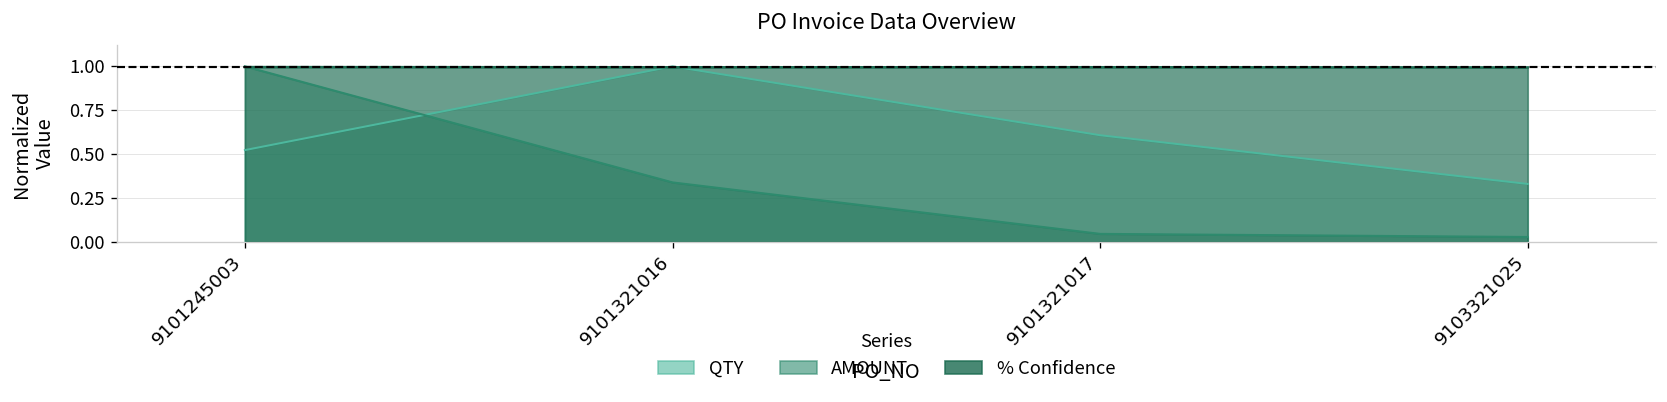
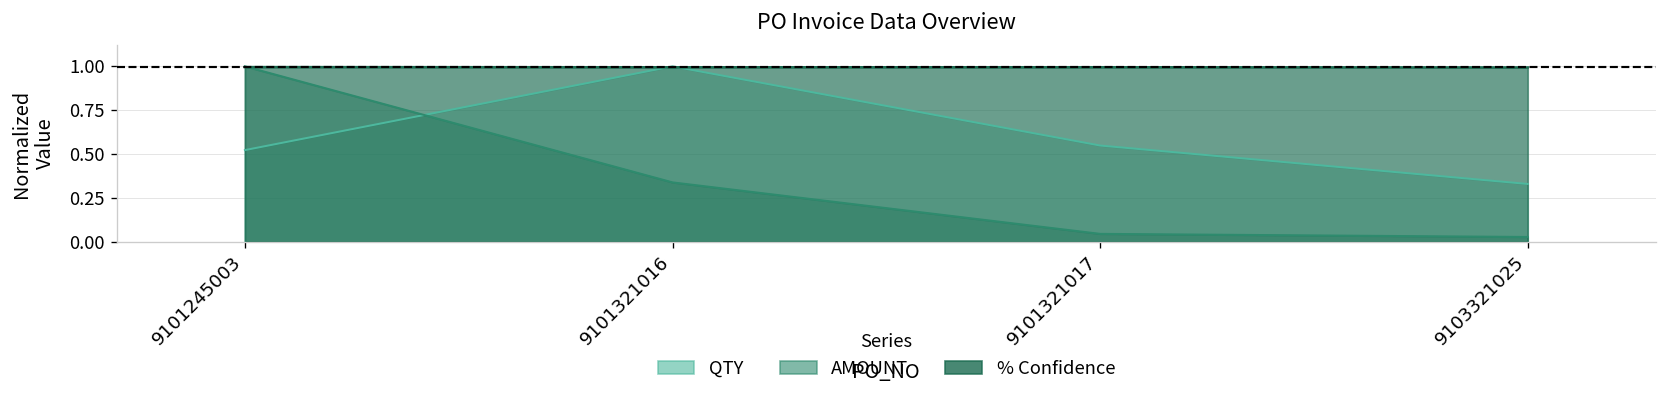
  {
    "QTY": {
      "9101245003": 0.52,
-     "9101321017": 0.61,
+     "9101321017": 0.55,
      "9103321025": 0.33
    }
  }
